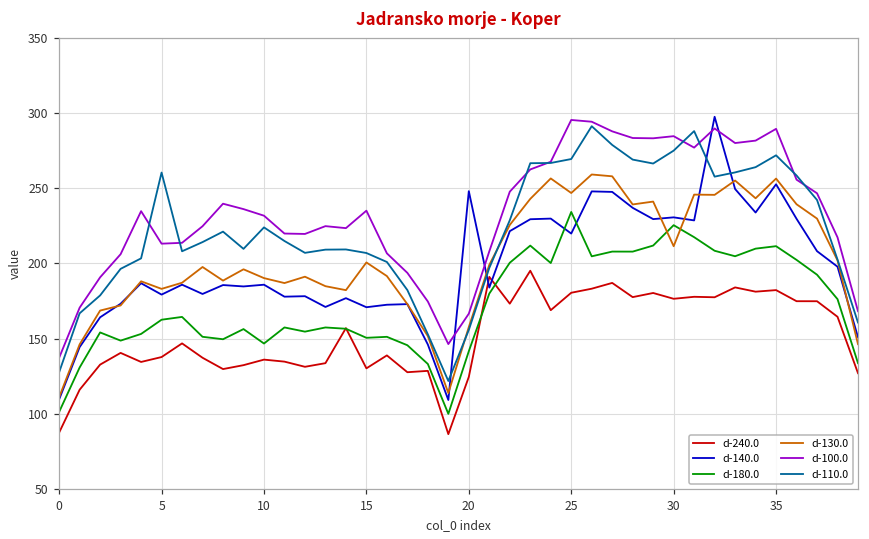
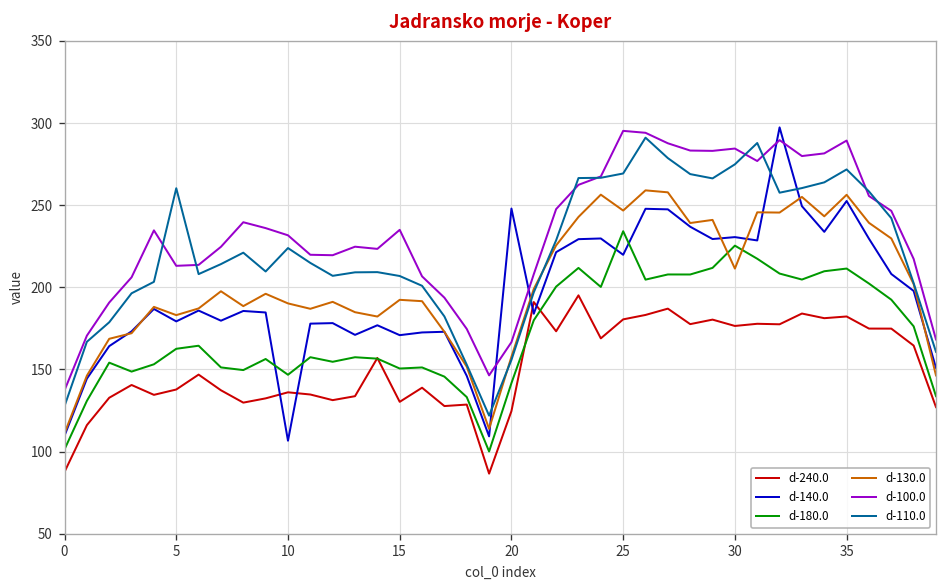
  {
    "d-240.0": {
      "0": 88,
      "5": 138,
      "10": 136,
      "15": 130,
      "20": 125,
      "25": 180,
      "30": 176,
      "35": 182
    },
    "d-140.0": {
      "5": 179,
-     "10": 186,
+     "10": 107,
      "15": 171,
      "20": 248,
      "25": 220,
      "30": 231,
      "35": 253
    },
    "d-180.0": {
      "0": 101,
      "5": 163,
      "10": 147,
      "15": 151,
      "20": 142,
      "25": 234,
      "30": 225,
      "35": 211
    },
    "d-130.0": {
      "5": 183,
      "10": 190,
-     "15": 201,
+     "15": 192,
      "20": 158,
      "25": 247,
      "30": 211,
      "35": 256
    },
    "d-100.0": {
      "0": 137,
      "5": 213,
      "10": 232,
      "15": 235,
      "20": 167,
      "25": 295,
      "30": 284,
      "35": 289
    },
    "d-110.0": {
      "0": 128,
      "5": 260,
      "10": 224,
      "15": 207,
      "20": 156,
      "25": 269,
      "30": 275,
      "35": 272
    }
  }
